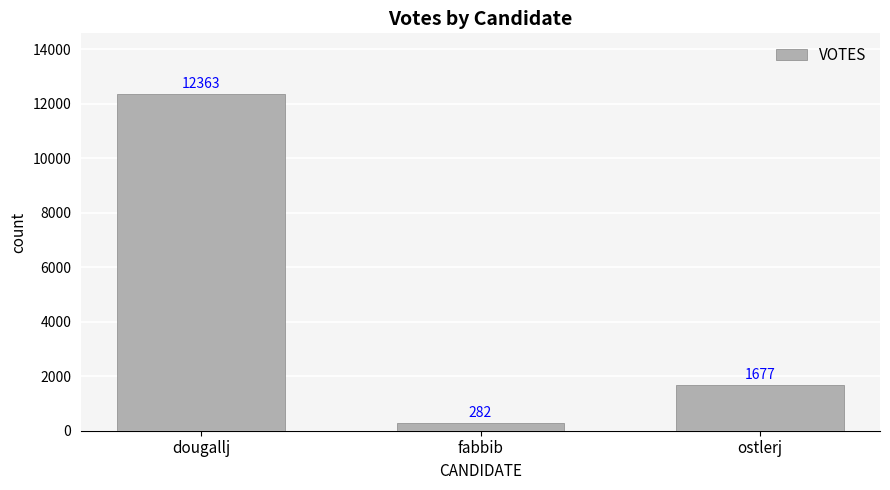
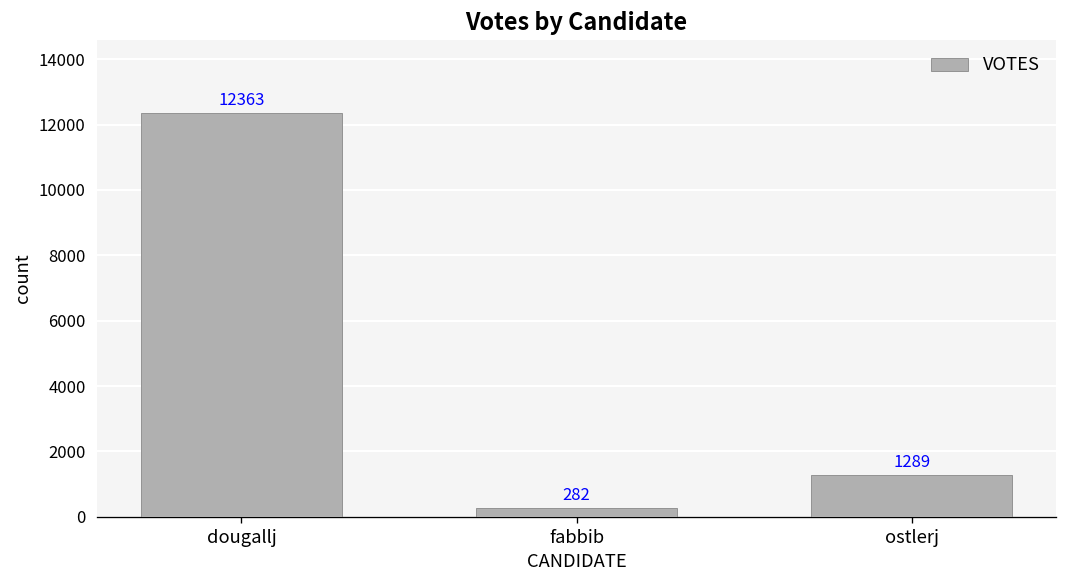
  {
    "dougallj": 12363,
    "fabbib": 282,
-   "ostlerj": 1677
+   "ostlerj": 1289
  }
